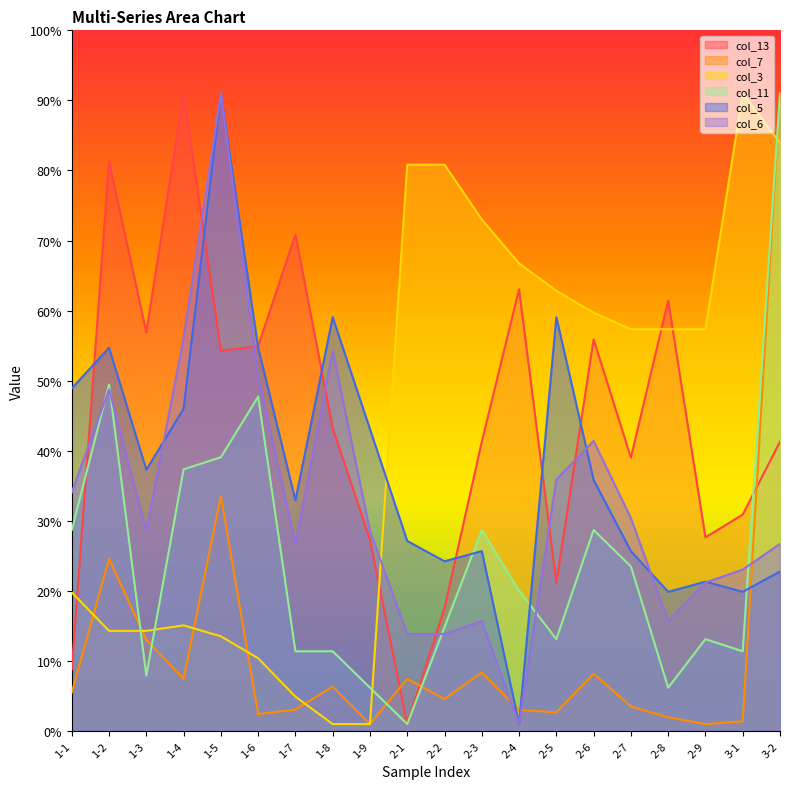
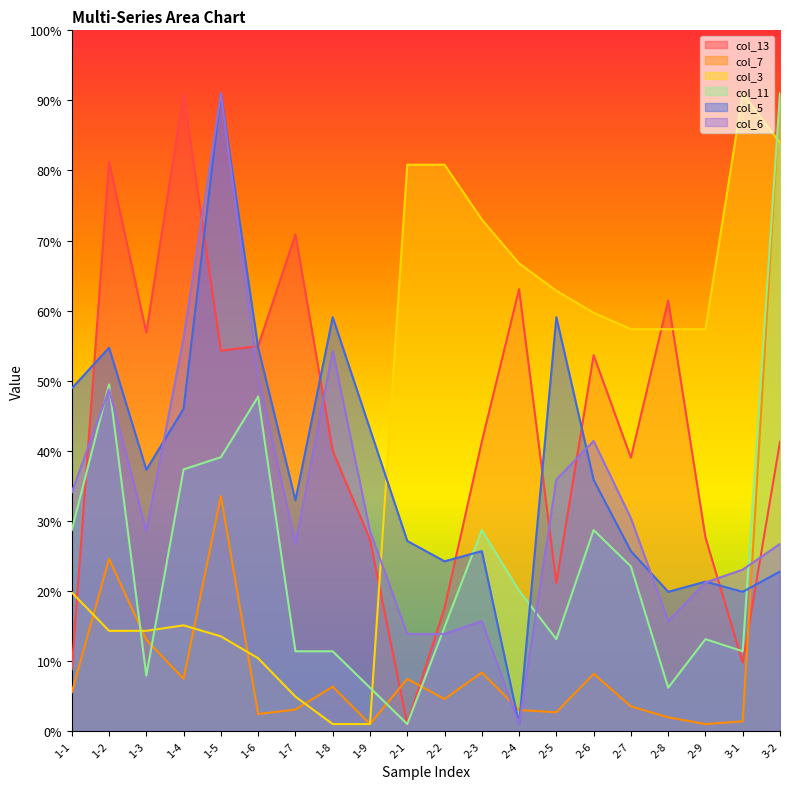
  {
    "col_13": {
      "1-1": "9%",
      "1-2": "81%",
      "1-3": "57%",
      "1-4": "91%",
      "1-5": "54%",
      "1-7": "71%",
-     "1-8": "43%",
+     "1-8": "40%",
      "1-9": "27%",
      "2-2": "18%",
      "2-3": "41%",
      "2-4": "63%",
      "2-5": "21%",
-     "2-6": "56%",
+     "2-6": "54%",
      "2-7": "39%",
      "2-8": "61%",
      "2-9": "28%",
-     "3-1": "31%",
+     "3-1": "10%",
      "3-2": "41%"
    },
    "col_11": {
      "1-1": "29%",
      "1-2": "49%",
      "1-3": "8%",
      "1-4": "37%",
      "1-5": "39%",
      "1-6": "48%",
      "1-7": "11%",
      "1-8": "11%",
      "1-9": "6%",
      "2-2": "15%",
      "2-3": "29%",
      "2-4": "20%",
      "2-5": "13%",
      "2-6": "29%",
      "2-7": "23%",
      "2-8": "6%",
      "2-9": "13%",
      "3-1": "11%"
    }
  }
